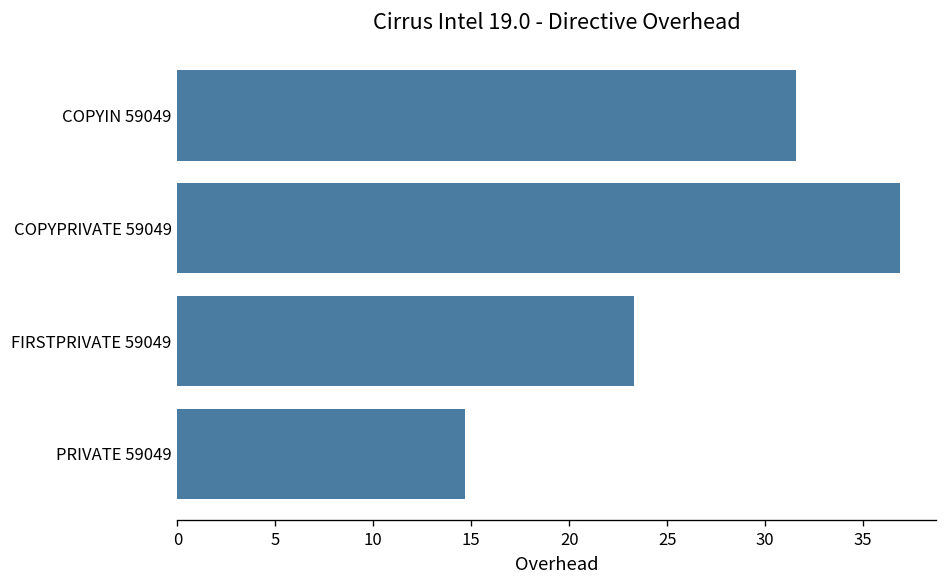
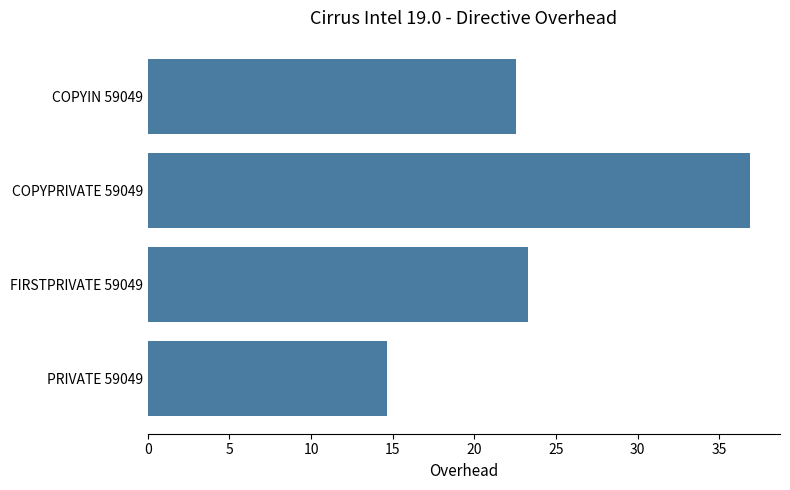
  {
-   "COPYIN 59049": 31.6,
+   "COPYIN 59049": 22.6,
    "COPYPRIVATE 59049": 36.9,
    "FIRSTPRIVATE 59049": 23.3,
    "PRIVATE 59049": 14.7
  }
